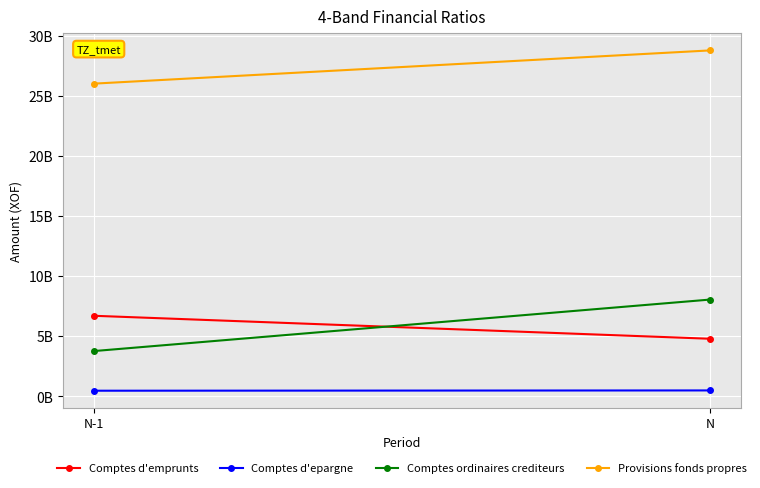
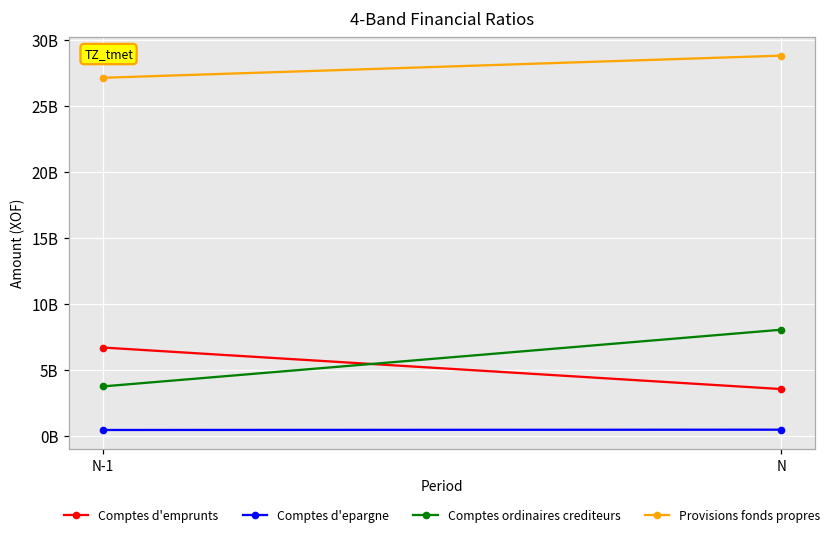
  {
    "Comptes d'emprunts": {
      "N-1": 6700000000,
-     "N": 4800000000
+     "N": 3600000000
    },
    "Comptes d'epargne": {
      "N-1": 500000000,
      "N": 500000000
    },
    "Comptes ordinaires crediteurs": {
      "N-1": 3800000000,
      "N": 8100000000
    },
    "Provisions fonds propres": {
-     "N-1": 26000000000,
+     "N-1": 27100000000,
      "N": 28800000000
    }
  }
